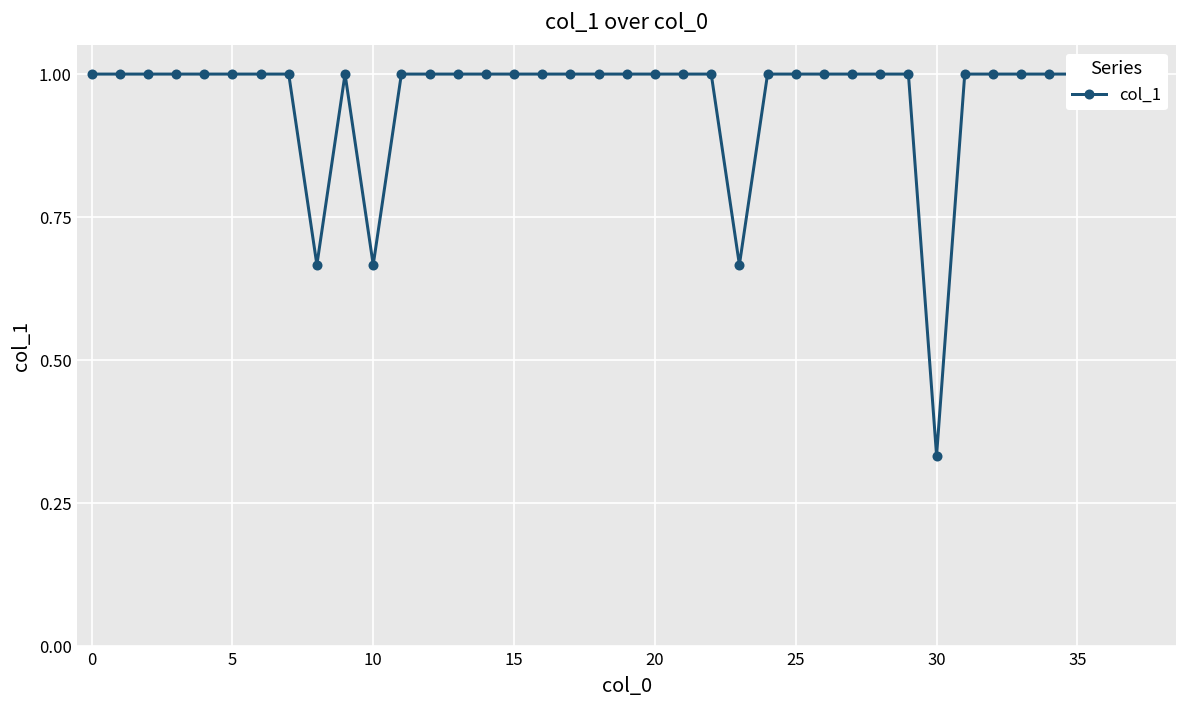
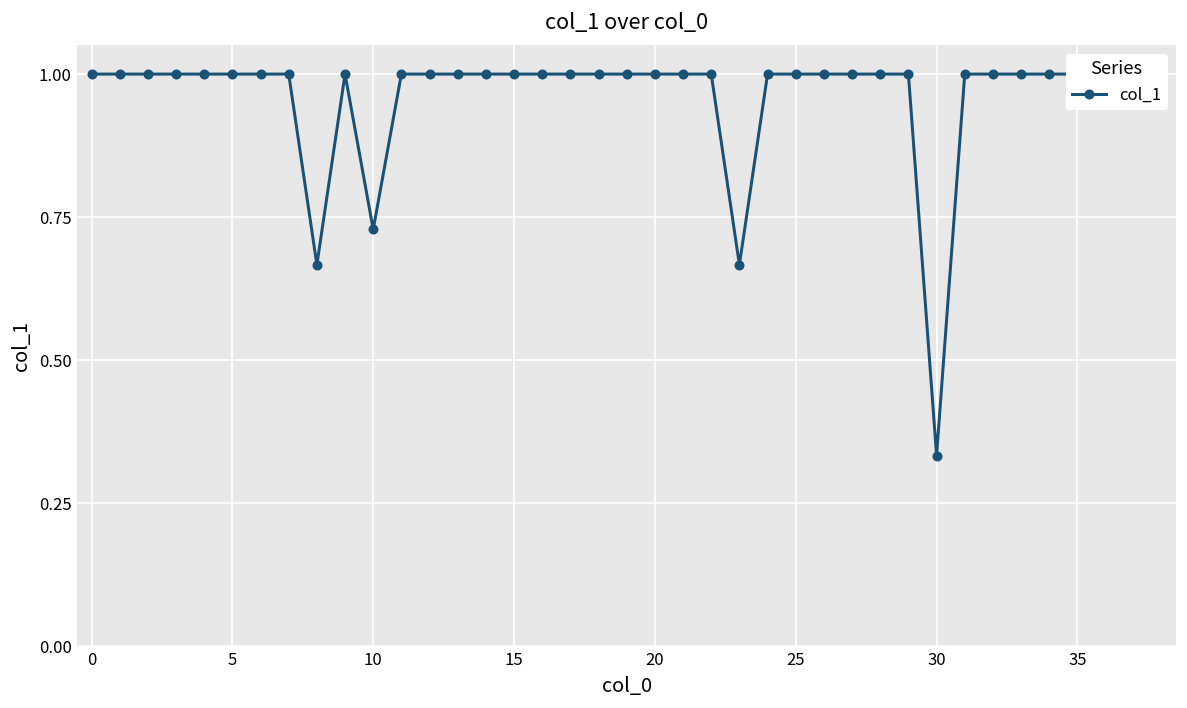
  {
    "0": 1.00,
    "5": 1.00,
-   "10": 0.67,
+   "10": 0.73,
    "15": 1.00,
    "20": 1.00,
    "25": 1.00,
    "30": 0.33
  }
